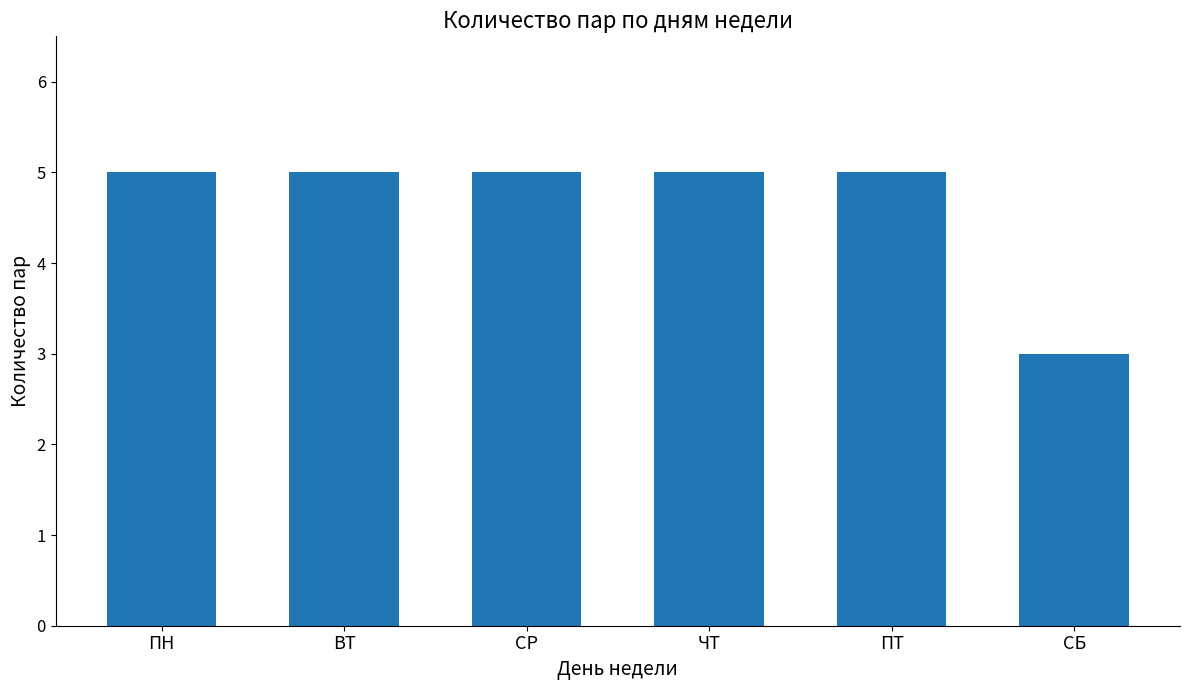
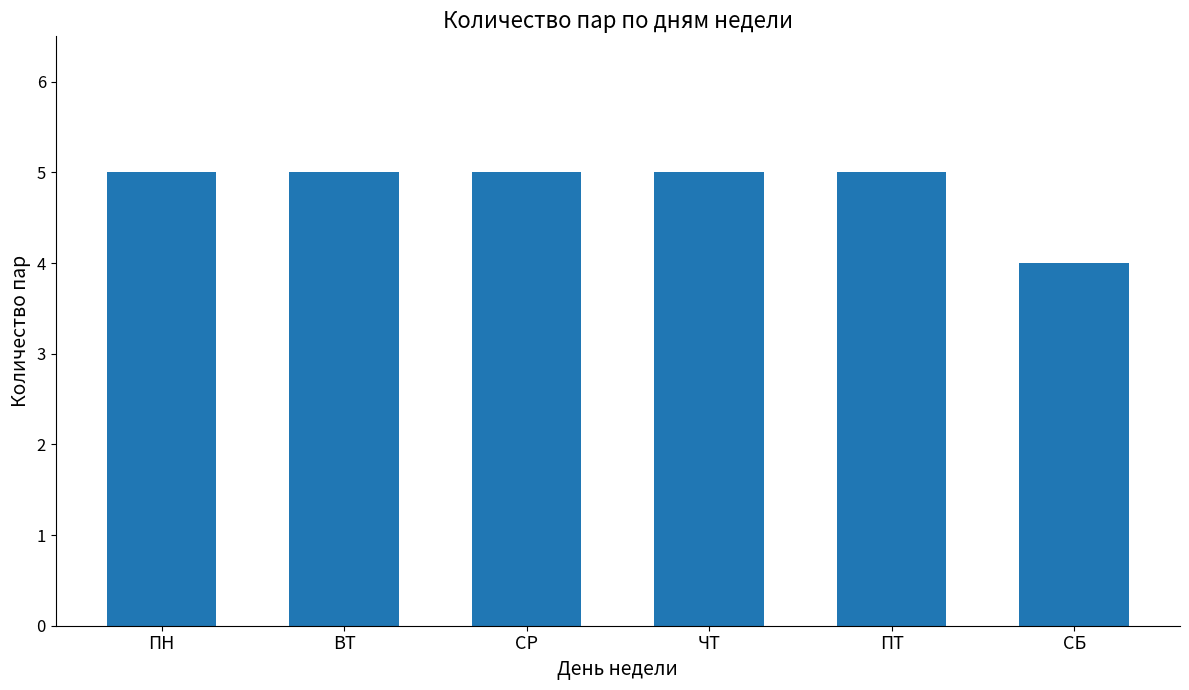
  {
    "ПН": 5,
    "ВТ": 5,
    "СР": 5,
    "ЧТ": 5,
    "ПТ": 5,
-   "СБ": 3
+   "СБ": 4
  }
